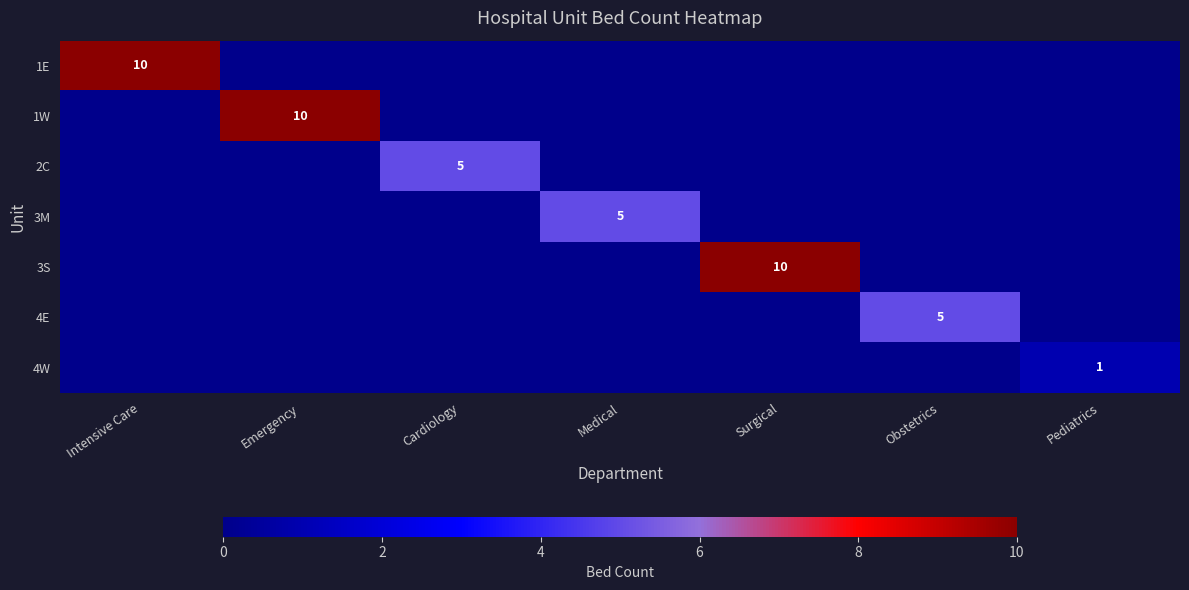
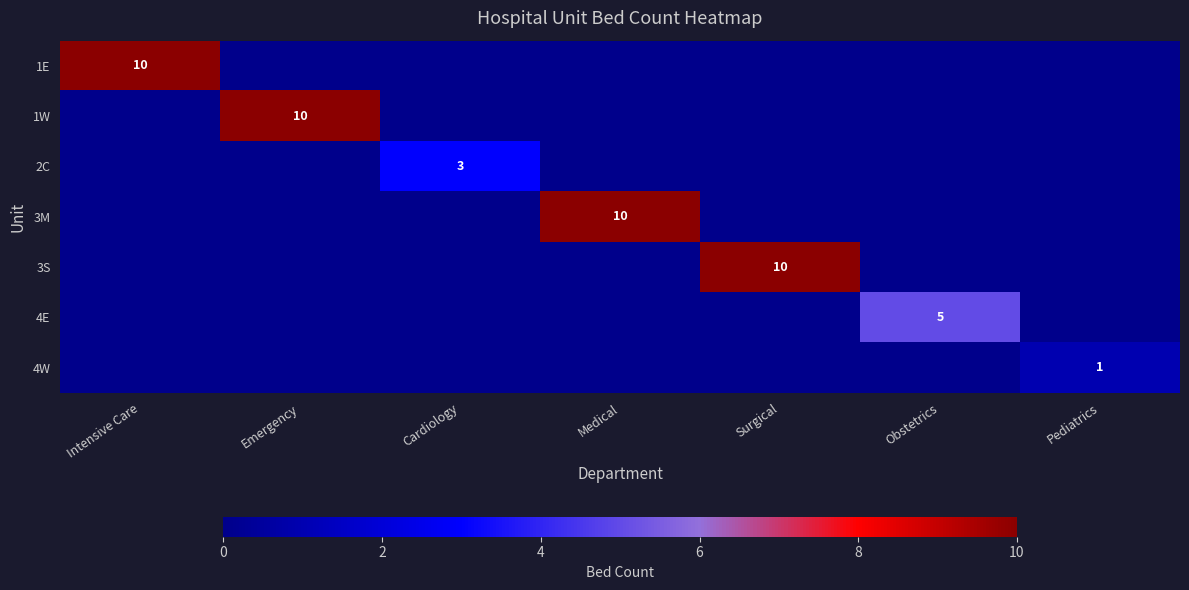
  {
    "1E": {
      "Intensive Care": 10
    },
    "1W": {
      "Emergency": 10
    },
    "2C": {
-     "Cardiology": 5
+     "Cardiology": 3
    },
    "3M": {
-     "Medical": 5
+     "Medical": 10
    },
    "3S": {
      "Surgical": 10
    },
    "4E": {
      "Obstetrics": 5
    },
    "4W": {
      "Pediatrics": 1
    }
  }
